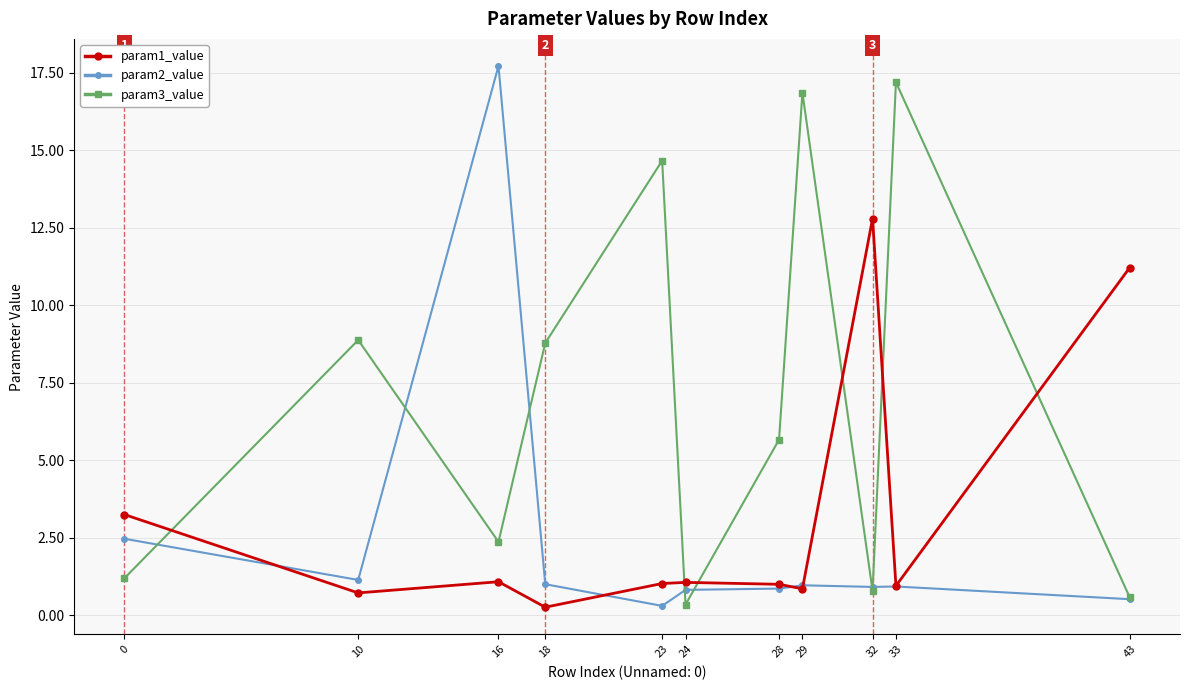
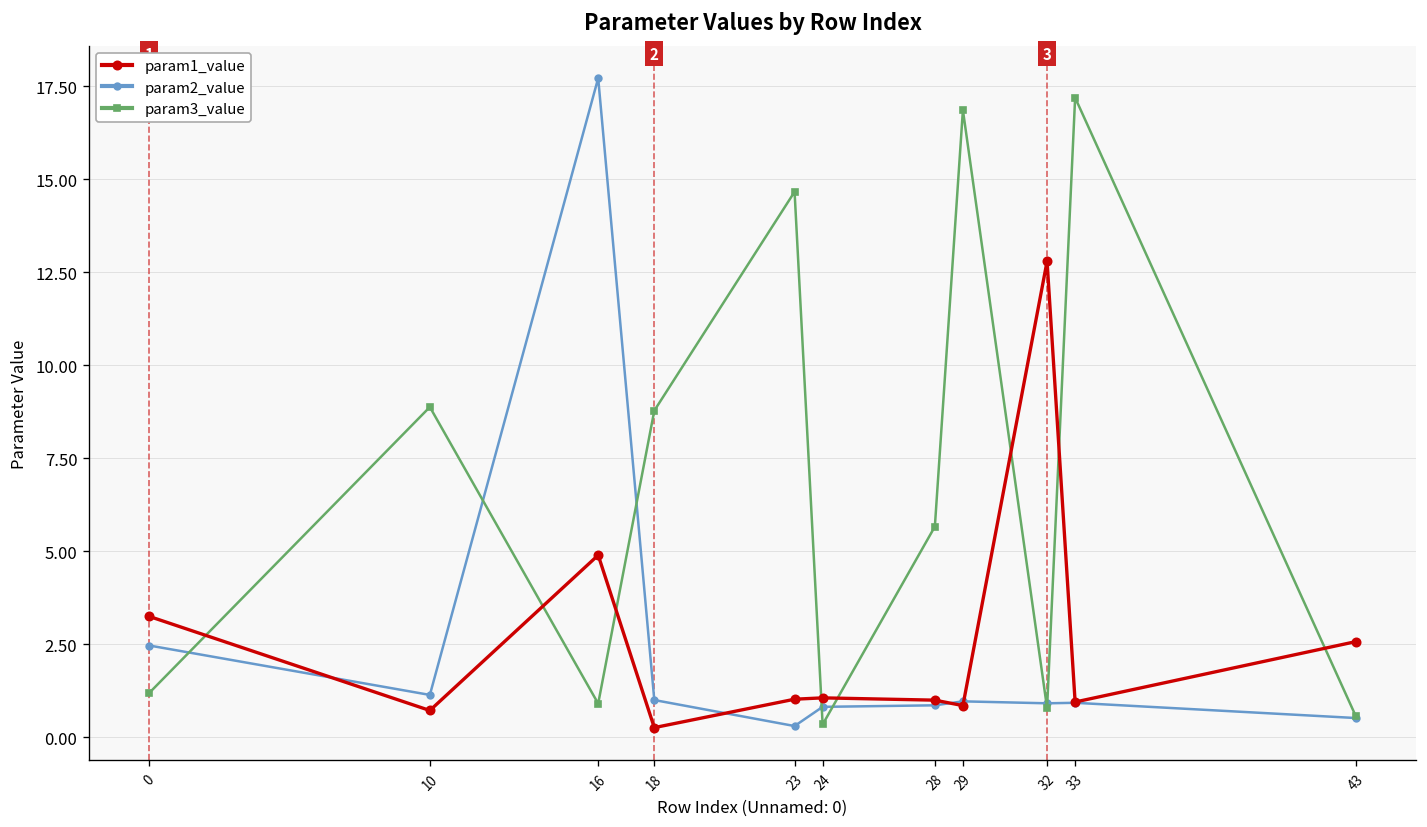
  {
    "param1_value": {
      "0": 3.2,
      "10": 0.7,
-     "16": 1.1,
+     "16": 4.9,
      "18": 0.3,
      "23": 1.0,
      "24": 1.1,
      "28": 1.0,
      "29": 0.8,
      "32": 12.8,
-     "43": 11.2
+     "43": 2.6
    },
    "param2_value": {
      "0": 2.5,
      "10": 1.1,
      "16": 17.7,
      "18": 1.0,
      "23": 0.3,
      "24": 0.8,
      "28": 0.9,
      "29": 1.0,
      "32": 0.9
    },
    "param3_value": {
      "0": 1.2,
      "10": 8.9,
-     "16": 2.4,
+     "16": 0.9,
      "18": 8.8,
      "23": 14.7,
      "24": 0.3,
      "28": 5.7,
      "29": 16.9,
      "32": 0.8,
      "33": 17.2
    }
  }
